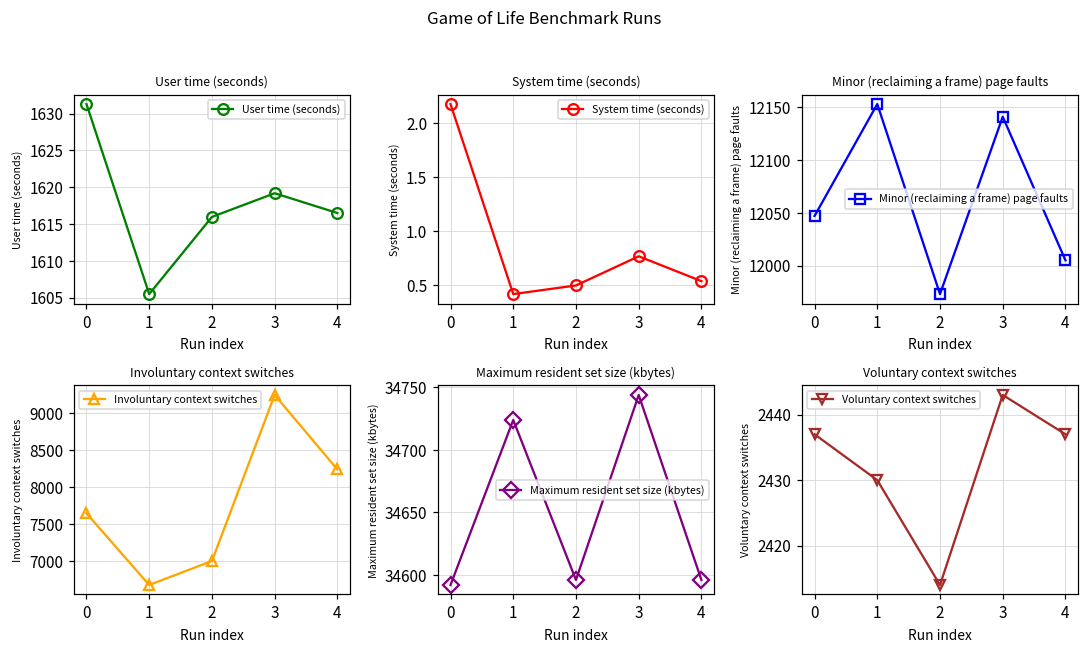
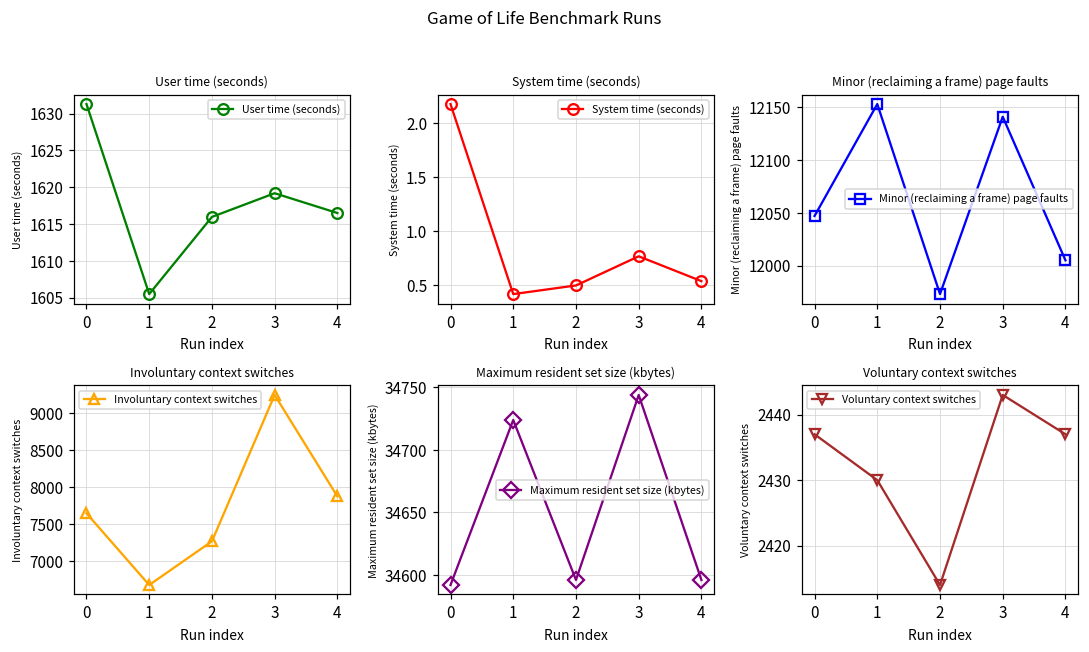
  {
    "User time (seconds)": {
      "0": 1631,
      "1": 1605,
      "2": 1616,
      "3": 1619,
      "4": 1616
    },
    "System time (seconds)": {
      "0": 2.2,
      "1": 0.4,
      "2": 0.5,
      "3": 0.8,
      "4": 0.5
    },
    "Minor (reclaiming a frame) page faults": {
      "0": 12050,
      "1": 12150,
      "2": 11970,
      "3": 12140,
      "4": 12010
    },
    "Involuntary context switches": {
      "0": 7600,
      "1": 6700,
-     "2": 7000,
+     "2": 7300,
      "3": 9300,
-     "4": 8200
+     "4": 7900
    },
    "Maximum resident set size (kbytes)": {
      "0": 34592,
      "1": 34724,
      "2": 34596,
      "3": 34744,
      "4": 34596
    },
    "Voluntary context switches": {
      "0": 2437,
      "1": 2430,
      "2": 2414,
      "3": 2443,
      "4": 2437
    }
  }
